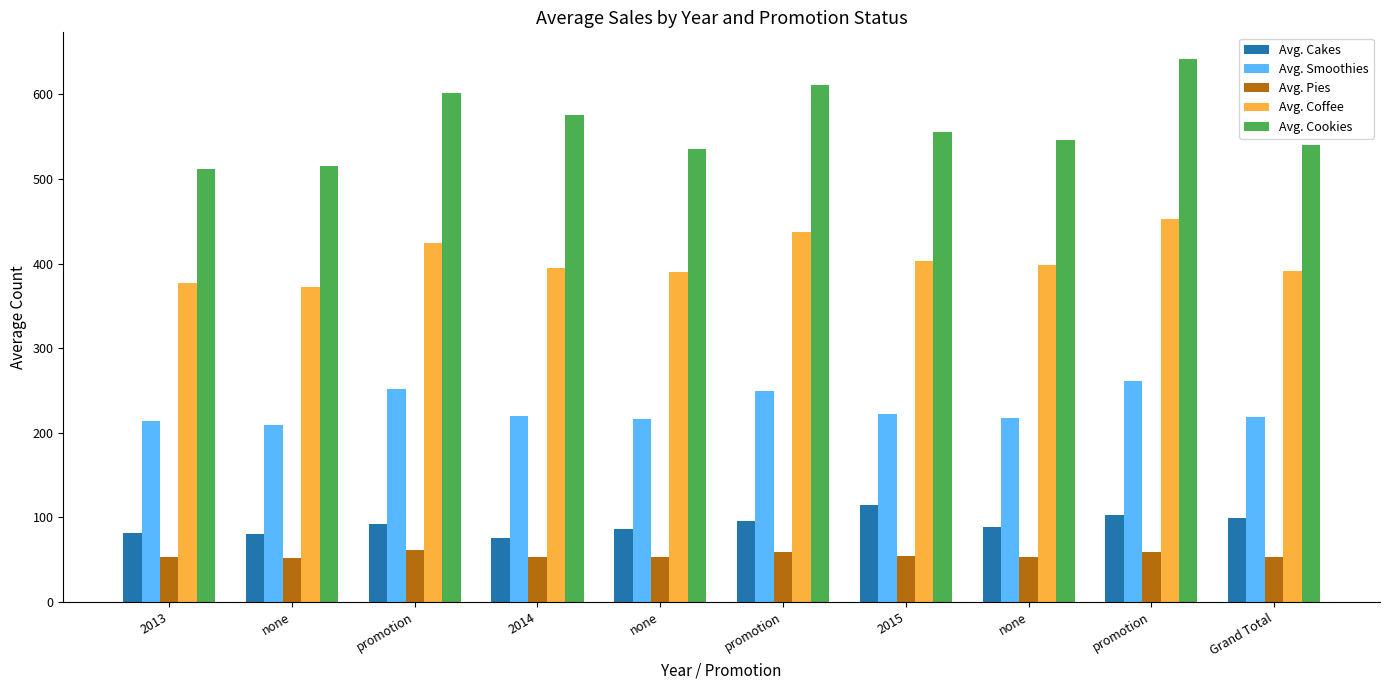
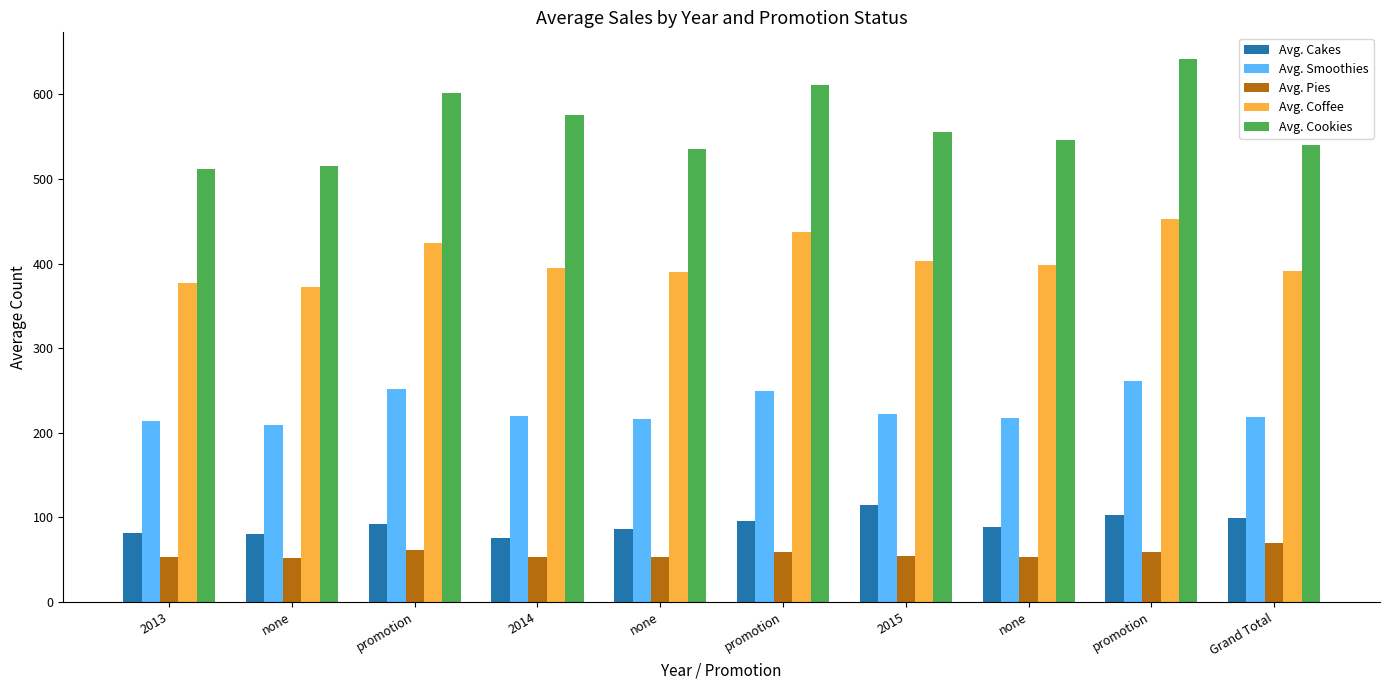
  {
    "Avg. Cakes": {
      "2013": 80,
      "2014": 80,
      "2015": 110,
      "Grand Total": 100
    },
    "Avg. Smoothies": {
      "2013": 210,
      "2014": 220,
      "2015": 220,
      "Grand Total": 220
    },
    "Avg. Pies": {
      "2013": 50,
      "2014": 50,
      "2015": 50,
-     "Grand Total": 50
+     "Grand Total": 70
    },
    "Avg. Coffee": {
      "2013": 380,
      "2014": 390,
      "2015": 400,
      "Grand Total": 390
    },
    "Avg. Cookies": {
      "2013": 510,
      "2014": 580,
      "2015": 560,
      "Grand Total": 540
    }
  }
